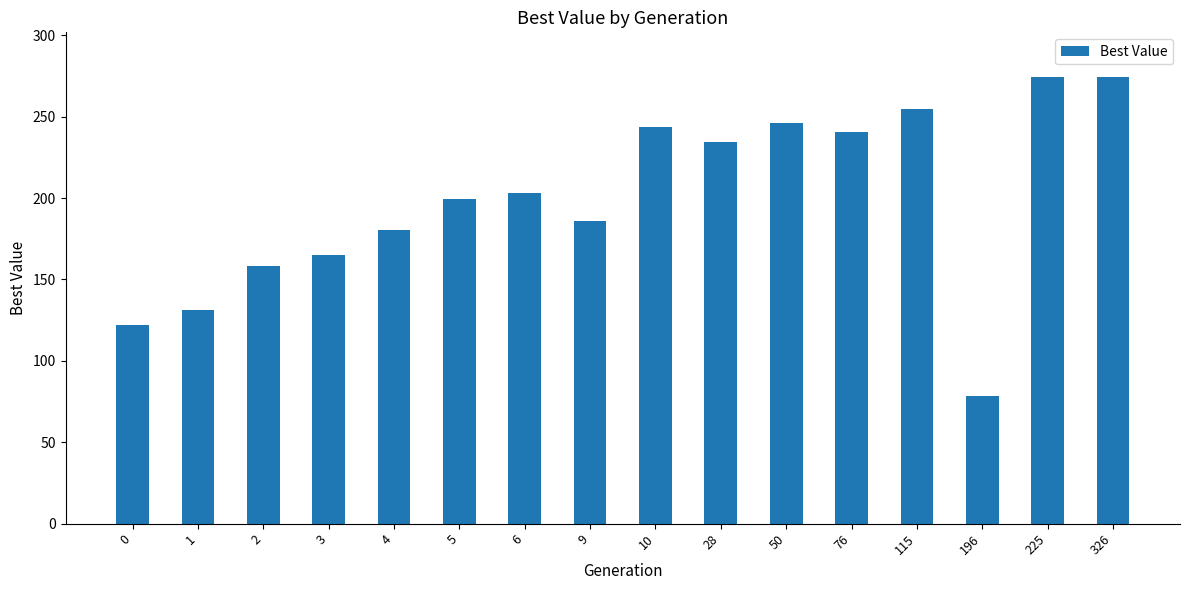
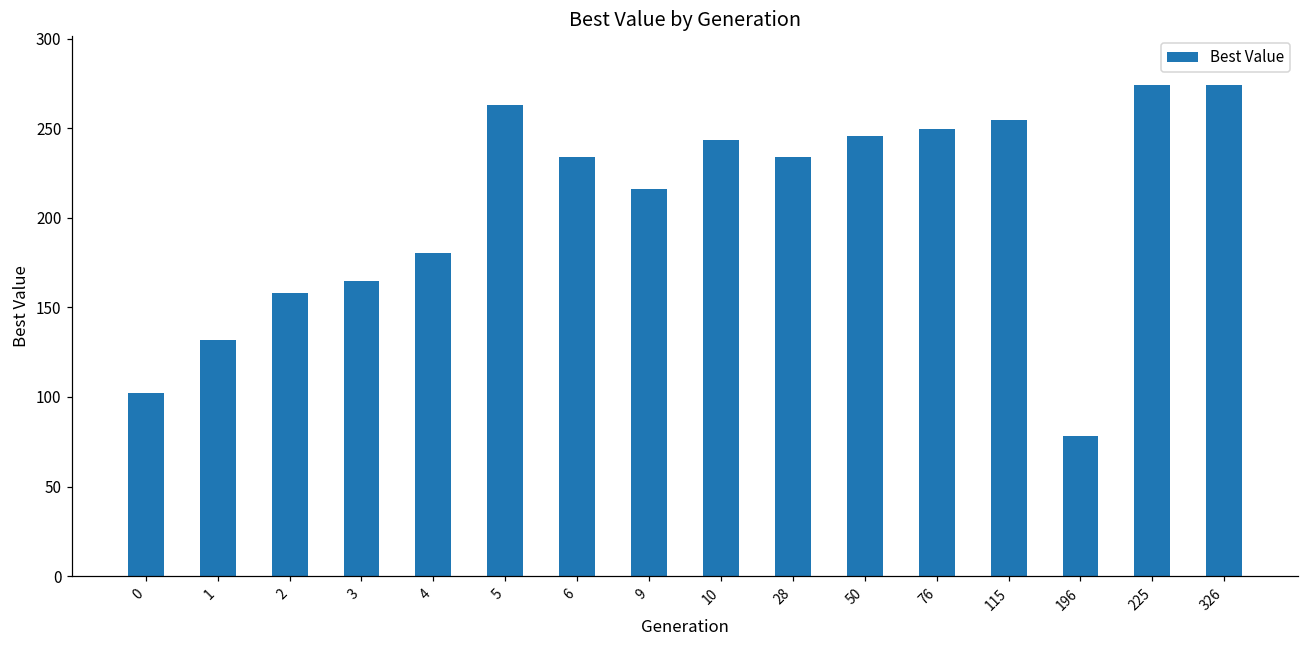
  {
-   "0": 122,
+   "0": 102,
    "1": 132,
    "2": 158,
    "3": 165,
    "4": 181,
-   "5": 199,
-   "6": 203,
-   "9": 186,
+   "5": 263,
+   "6": 234,
+   "9": 216,
    "10": 244,
    "28": 234,
    "50": 246,
-   "76": 241,
+   "76": 250,
    "115": 255,
    "196": 78,
    "225": 274,
    "326": 274
  }
